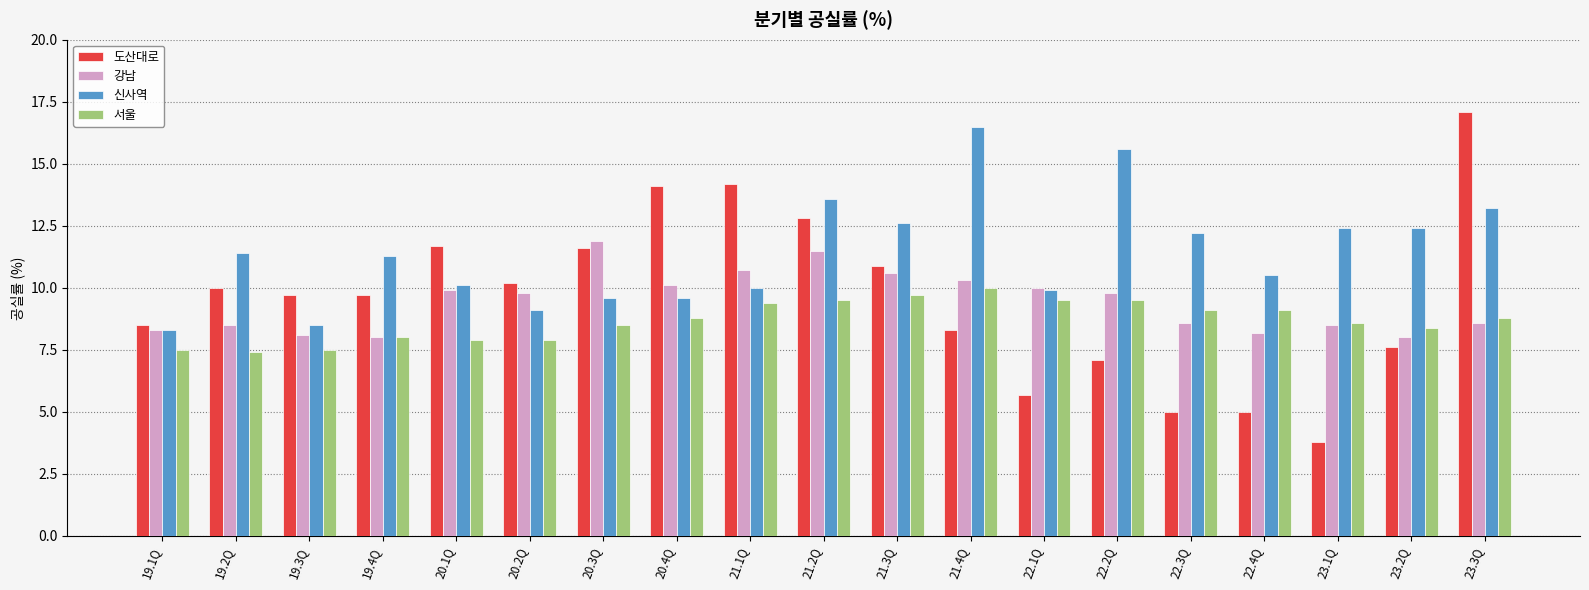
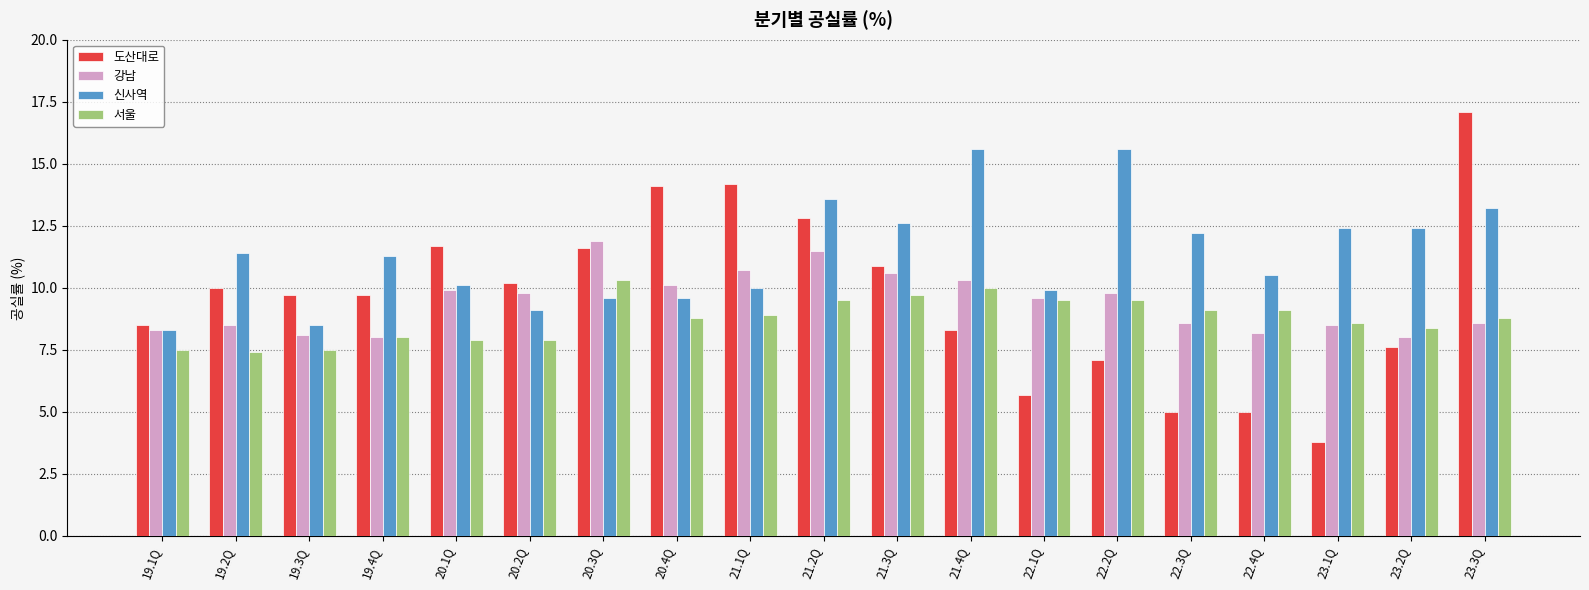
  {
    "도산대로": {
      "19.1Q": 8.5,
      "19.2Q": 10.0,
      "19.3Q": 9.7,
      "19.4Q": 9.7,
      "20.1Q": 11.7,
      "20.2Q": 10.2,
      "20.3Q": 11.6,
      "20.4Q": 14.1,
      "21.1Q": 14.2,
      "21.2Q": 12.8,
      "21.3Q": 10.9,
      "21.4Q": 8.3,
      "22.1Q": 5.7,
      "22.2Q": 7.1,
      "22.3Q": 5.0,
      "22.4Q": 5.0,
      "23.1Q": 3.8,
      "23.2Q": 7.6,
      "23.3Q": 17.1
    },
    "강남": {
      "19.1Q": 8.3,
      "19.2Q": 8.5,
      "19.3Q": 8.1,
      "19.4Q": 8.0,
      "20.1Q": 9.9,
      "20.2Q": 9.8,
      "20.3Q": 11.9,
      "20.4Q": 10.1,
      "21.1Q": 10.7,
      "21.2Q": 11.5,
      "21.3Q": 10.6,
      "21.4Q": 10.3,
-     "22.1Q": 10.0,
+     "22.1Q": 9.6,
      "22.2Q": 9.8,
      "22.3Q": 8.6,
      "22.4Q": 8.2,
      "23.1Q": 8.5,
      "23.2Q": 8.0,
      "23.3Q": 8.6
    },
    "신사역": {
      "19.1Q": 8.3,
      "19.2Q": 11.4,
      "19.3Q": 8.5,
      "19.4Q": 11.3,
      "20.1Q": 10.1,
      "20.2Q": 9.1,
      "20.3Q": 9.6,
      "20.4Q": 9.6,
      "21.1Q": 10.0,
      "21.2Q": 13.6,
      "21.3Q": 12.6,
-     "21.4Q": 16.5,
+     "21.4Q": 15.6,
      "22.1Q": 9.9,
      "22.2Q": 15.6,
      "22.3Q": 12.2,
      "22.4Q": 10.5,
      "23.1Q": 12.4,
      "23.2Q": 12.4,
      "23.3Q": 13.2
    },
    "서울": {
      "19.1Q": 7.5,
      "19.2Q": 7.4,
      "19.3Q": 7.5,
      "19.4Q": 8.0,
      "20.1Q": 7.9,
      "20.2Q": 7.9,
-     "20.3Q": 8.5,
+     "20.3Q": 10.3,
      "20.4Q": 8.8,
-     "21.1Q": 9.4,
+     "21.1Q": 8.9,
      "21.2Q": 9.5,
      "21.3Q": 9.7,
      "21.4Q": 10.0,
      "22.1Q": 9.5,
      "22.2Q": 9.5,
      "22.3Q": 9.1,
      "22.4Q": 9.1,
      "23.1Q": 8.6,
      "23.2Q": 8.4,
      "23.3Q": 8.8
    }
  }
